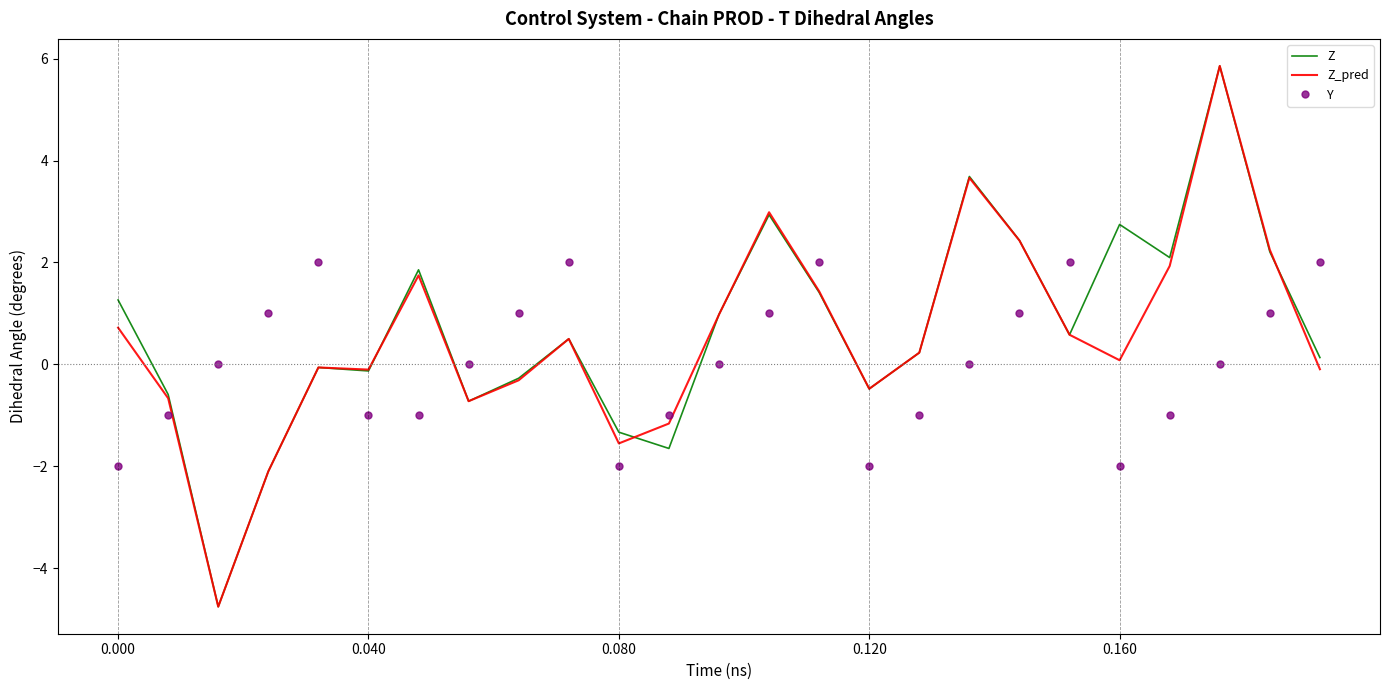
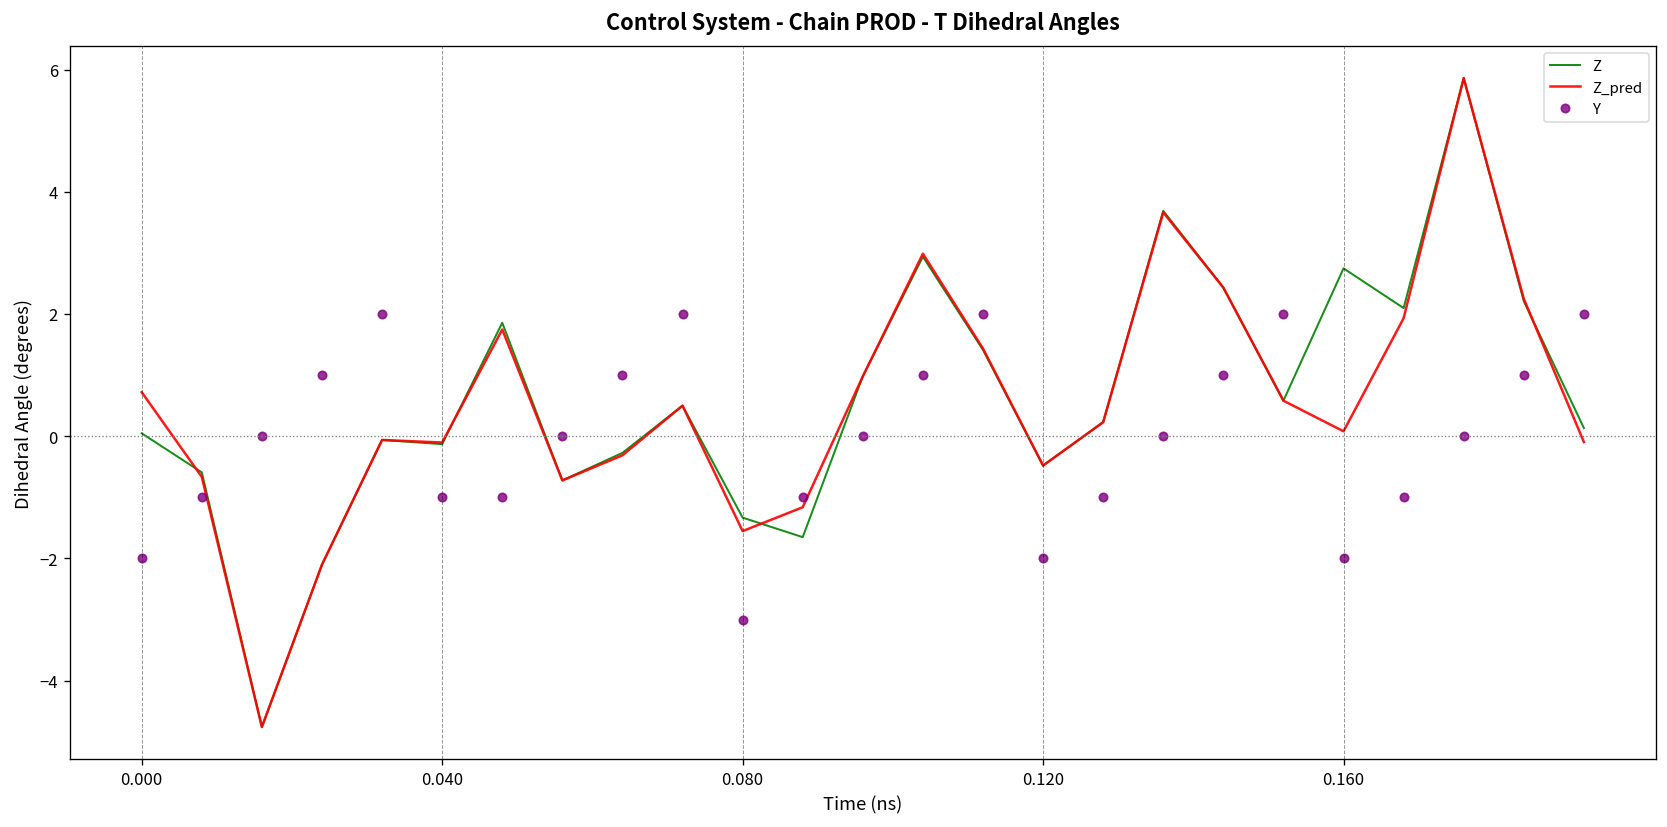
  {
    "Z": {
-     "0.000": 1.3,
+     "0.000": 0.0,
      "0.080": -1.3,
      "0.160": 2.7
    },
    "Z_pred": {
      "0.000": 0.7,
      "0.080": -1.6,
      "0.160": 0.1
    },
    "Y": {
      "0.000": -2,
      "0.040": -1,
-     "0.080": -2,
+     "0.080": -3,
      "0.120": -2,
      "0.160": -2
    }
  }
